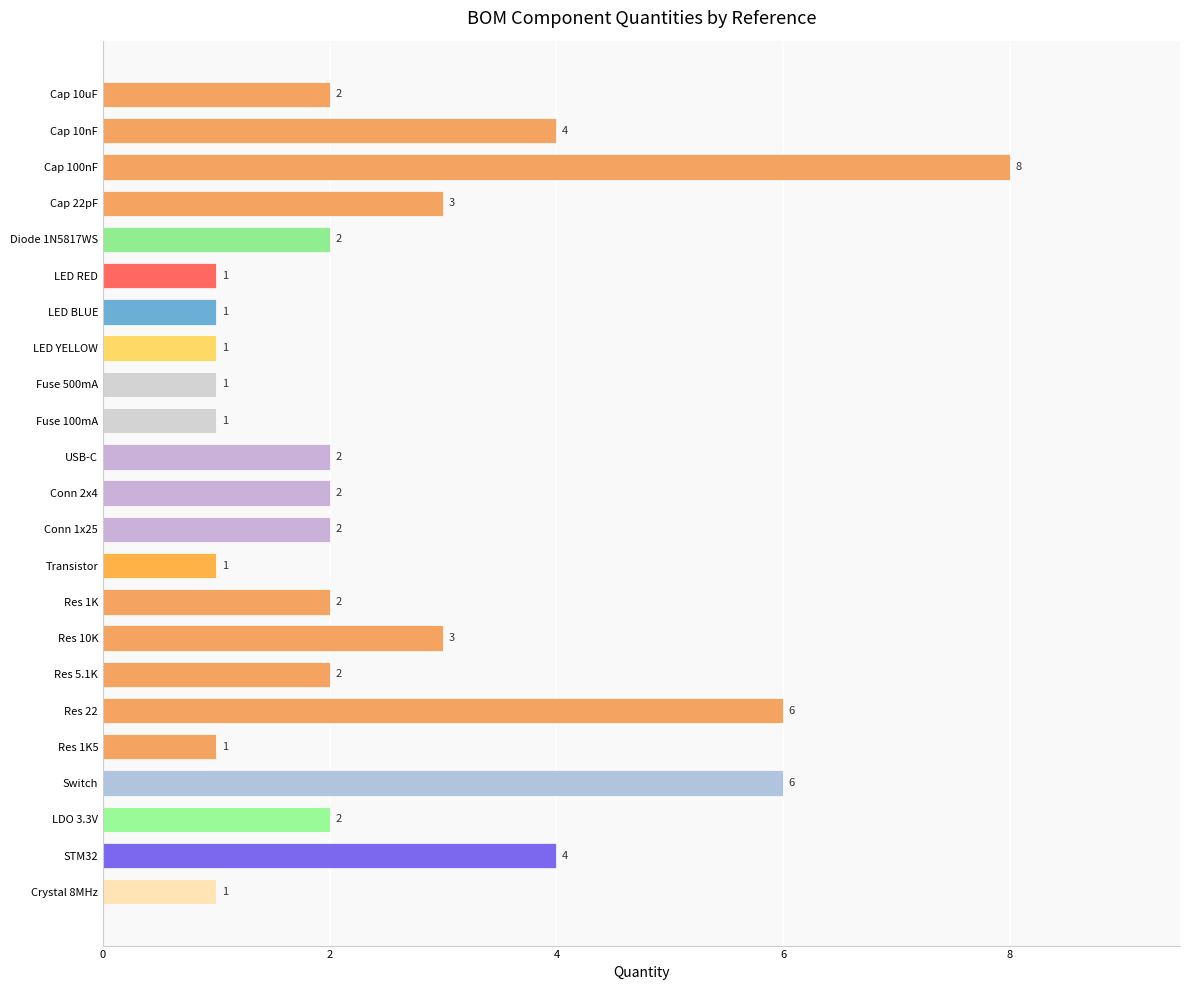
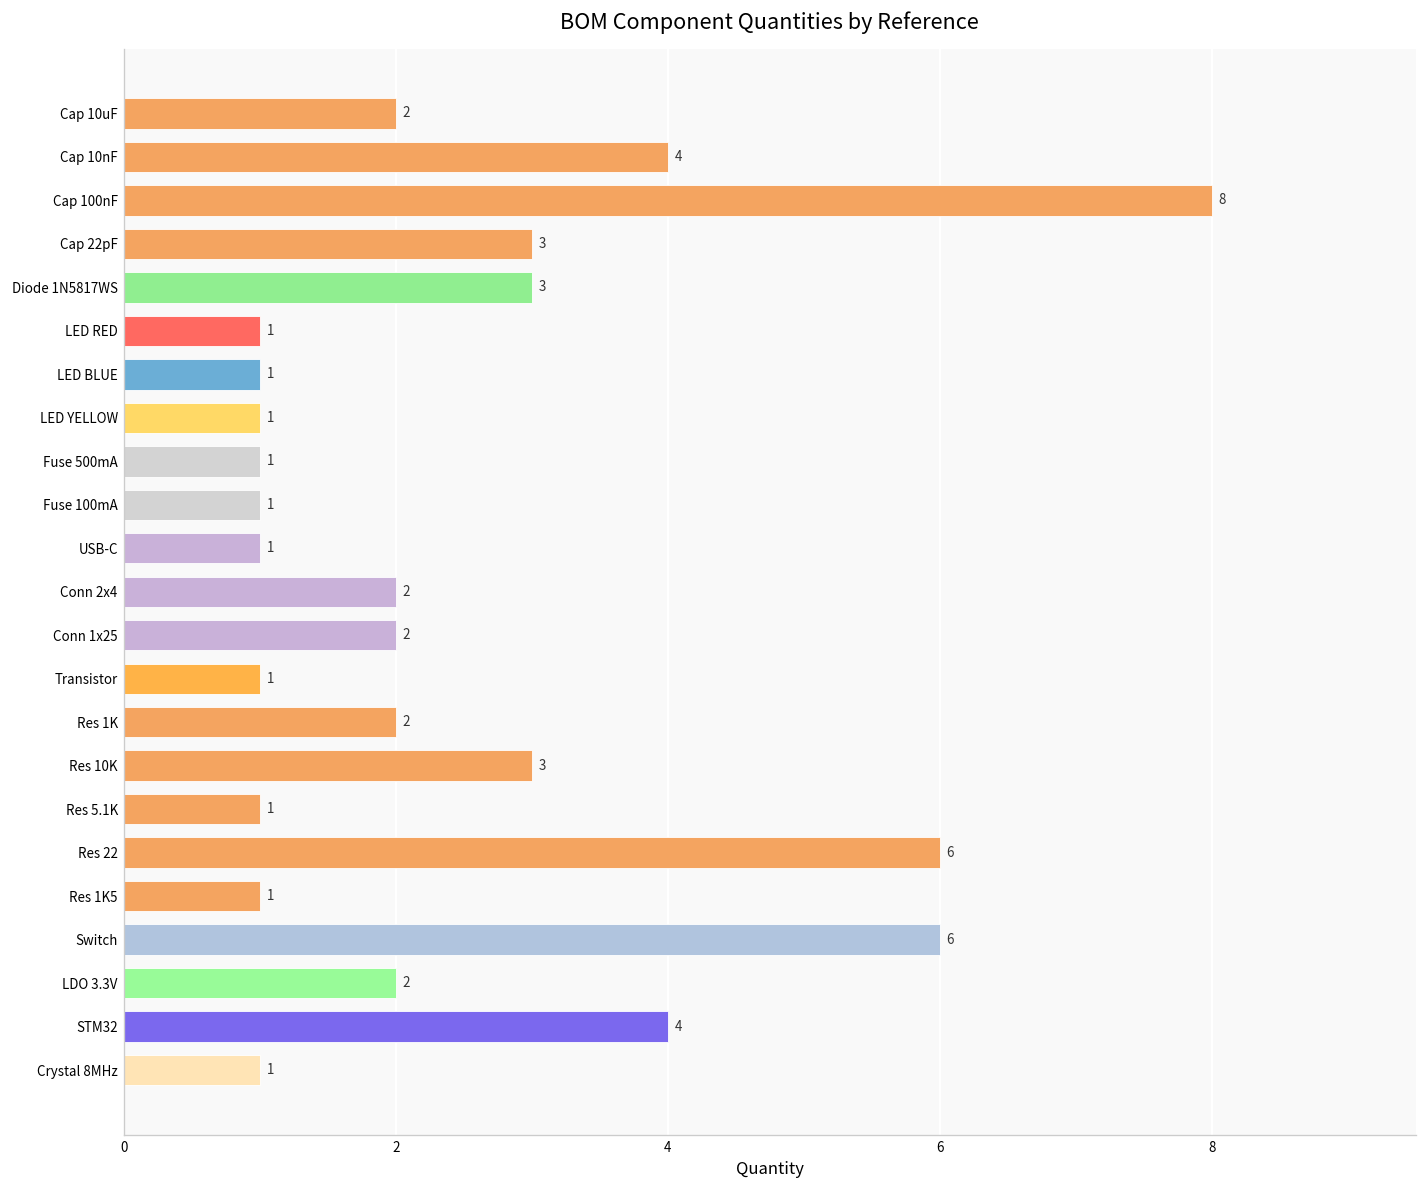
  {
    "Cap 10uF": 2,
    "Cap 10nF": 4,
    "Cap 100nF": 8,
    "Cap 22pF": 3,
-   "Diode 1N5817WS": 2,
+   "Diode 1N5817WS": 3,
    "LED RED": 1,
    "LED BLUE": 1,
    "LED YELLOW": 1,
    "Fuse 500mA": 1,
    "Fuse 100mA": 1,
-   "USB-C": 2,
+   "USB-C": 1,
    "Conn 2x4": 2,
    "Conn 1x25": 2,
    "Transistor": 1,
    "Res 1K": 2,
    "Res 10K": 3,
-   "Res 5.1K": 2,
+   "Res 5.1K": 1,
    "Res 22": 6,
    "Res 1K5": 1,
    "Switch": 6,
    "LDO 3.3V": 2,
    "STM32": 4,
    "Crystal 8MHz": 1
  }
